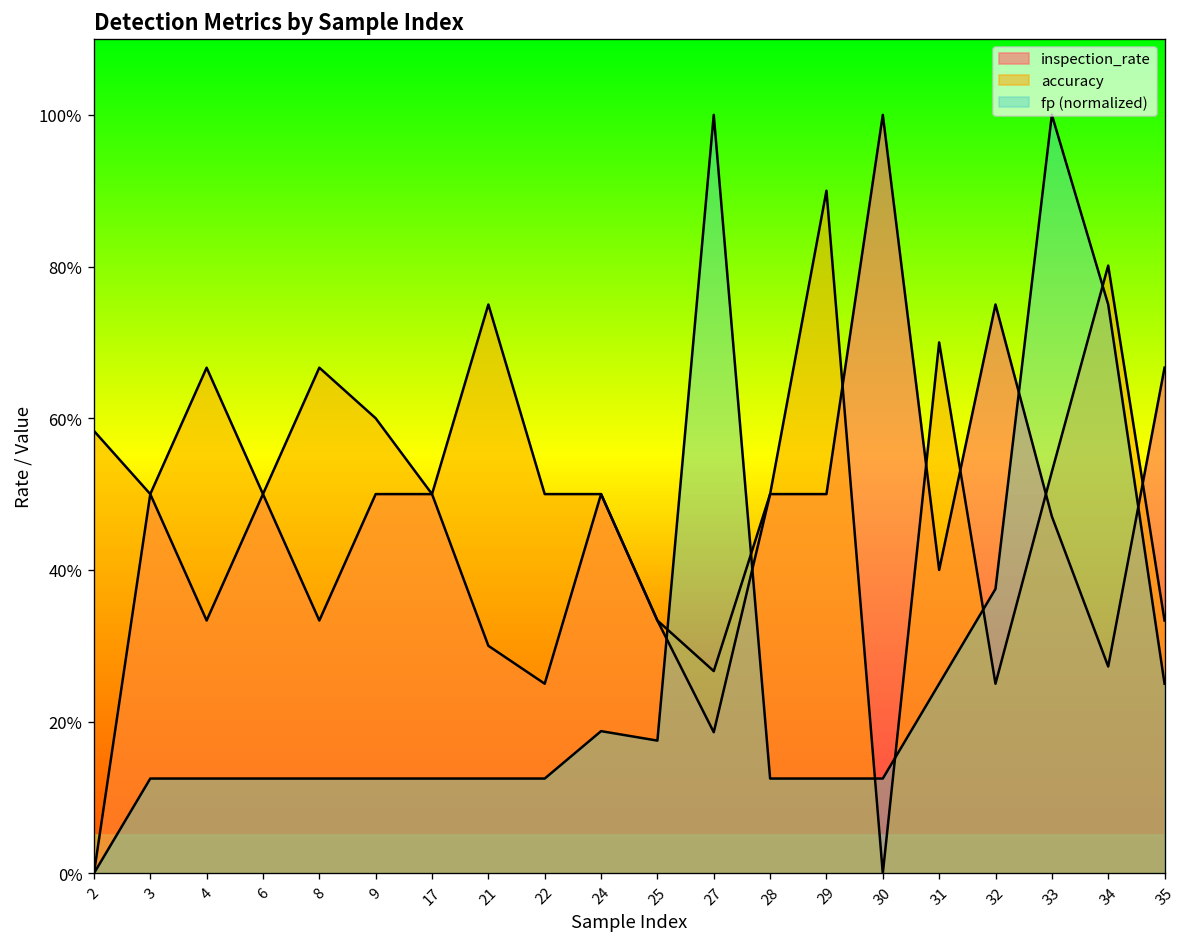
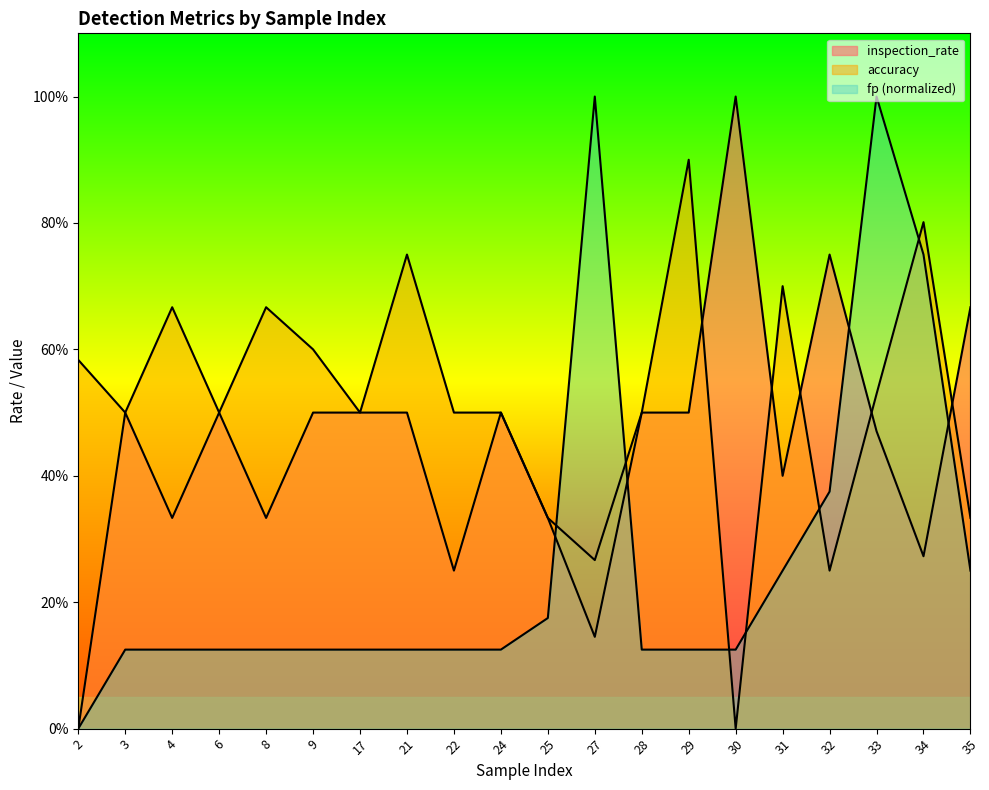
  {
    "inspection_rate": {
      "4": "33%",
      "8": "33%",
      "9": "50%",
-     "21": "30%",
+     "21": "50%",
      "22": "25%",
-     "27": "19%",
+     "27": "15%",
      "29": "50%",
      "30": "100%",
      "31": "40%",
      "32": "75%",
      "33": "47%",
      "34": "27%",
      "35": "67%"
    },
    "accuracy": {
      "2": "58%",
      "4": "67%",
      "8": "67%",
      "9": "60%",
      "21": "75%",
      "22": "50%",
      "27": "27%",
      "29": "90%",
      "31": "70%",
      "32": "25%",
      "33": "53%",
      "34": "80%",
      "35": "33%"
    },
    "fp (normalized)": {
      "3": "13%",
      "4": "13%",
      "6": "13%",
      "8": "13%",
      "9": "13%",
      "17": "13%",
      "21": "13%",
      "22": "13%",
-     "24": "19%",
+     "24": "13%",
      "25": "18%",
      "27": "100%",
      "28": "13%",
      "29": "13%",
      "30": "13%",
      "31": "25%",
      "32": "38%",
      "34": "75%",
      "35": "25%"
    }
  }
